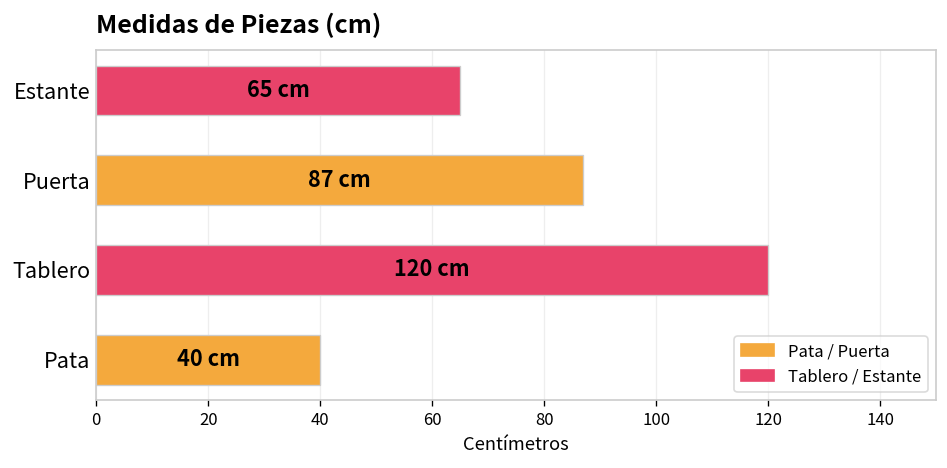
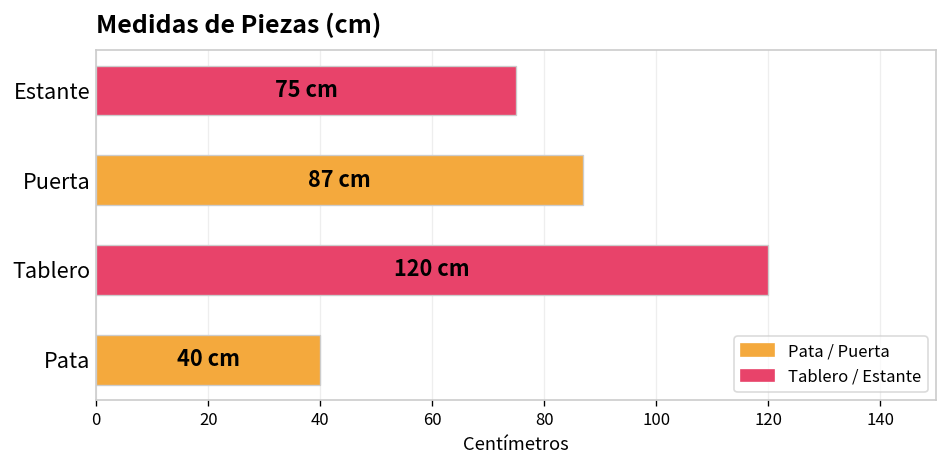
  {
-   "Estante": 65,
+   "Estante": 75,
    "Puerta": 87,
    "Tablero": 120,
    "Pata": 40
  }
